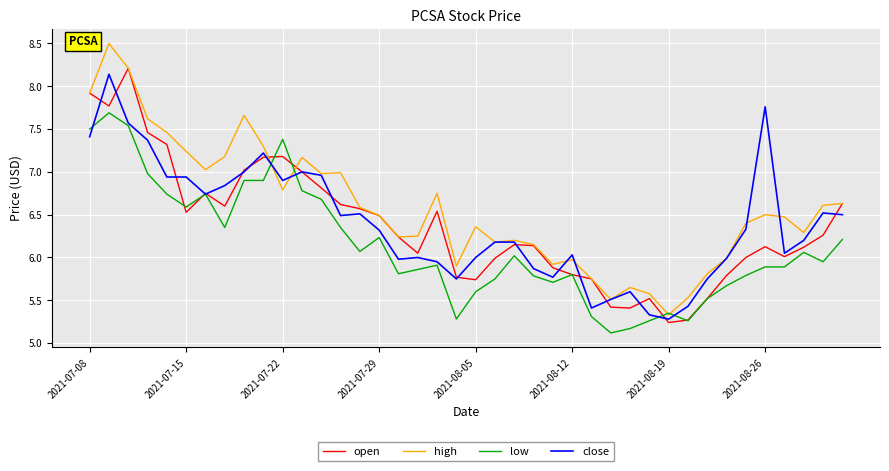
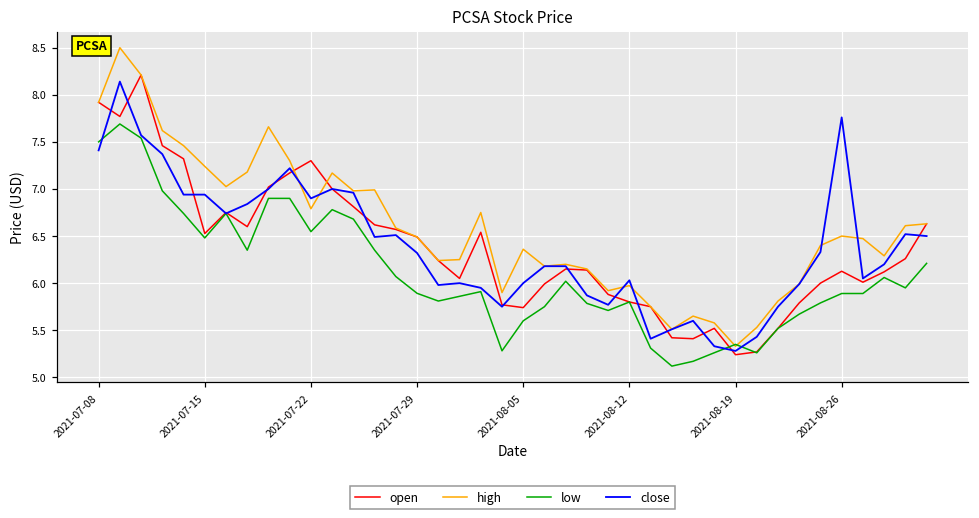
  {
    "open": {
      "2021-07-15": 6.5,
-     "2021-07-22": 7.2,
+     "2021-07-22": 7.3,
      "2021-08-05": 5.7,
      "2021-08-19": 5.2,
      "2021-08-26": 6.1
    },
    "high": {
      "2021-07-15": 7.2,
      "2021-07-22": 6.8,
      "2021-08-05": 6.4,
      "2021-08-12": 6.0,
      "2021-08-26": 6.5
    },
    "low": {
      "2021-07-08": 7.5,
-     "2021-07-15": 6.6,
-     "2021-07-22": 7.4,
-     "2021-07-29": 6.2,
+     "2021-07-15": 6.5,
+     "2021-07-22": 6.5,
+     "2021-07-29": 5.9,
      "2021-08-05": 5.6,
      "2021-08-26": 5.9
    },
    "close": {
      "2021-07-08": 7.4,
      "2021-07-15": 6.9,
      "2021-07-22": 6.9,
      "2021-07-29": 6.3,
      "2021-08-05": 6.0,
      "2021-08-12": 6.0,
      "2021-08-19": 5.3,
      "2021-08-26": 7.8
    }
  }
